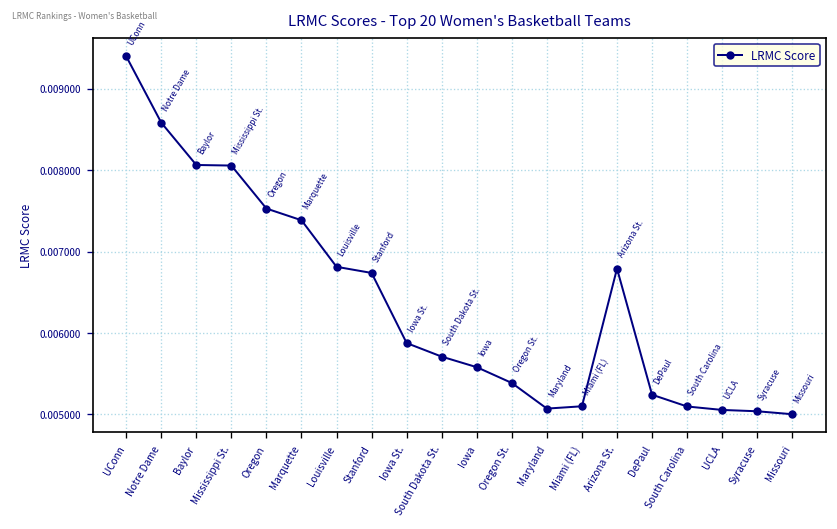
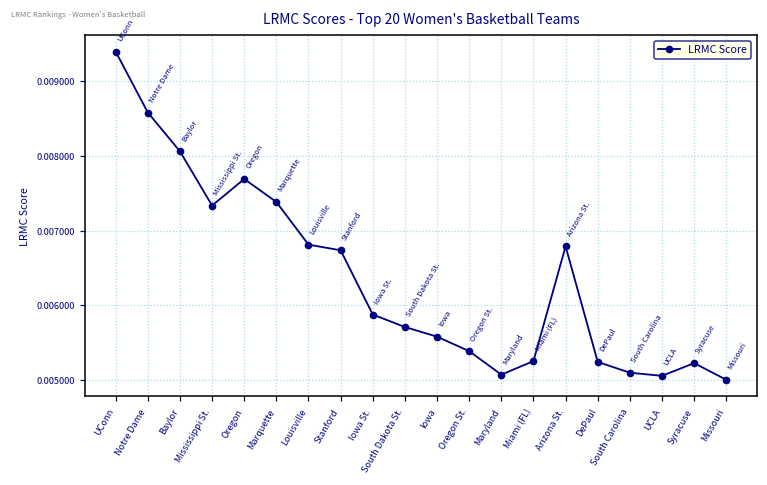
  {
    "UConn": 0.0094,
    "Notre Dame": 0.0086,
    "Baylor": 0.0081,
-   "Mississippi St.": 0.0081,
-   "Oregon": 0.0075,
+   "Mississippi St.": 0.0073,
+   "Oregon": 0.0077,
    "Marquette": 0.0074,
    "Louisville": 0.0068,
    "Stanford": 0.0067,
    "Iowa St.": 0.0059,
    "South Dakota St.": 0.0057,
    "Iowa": 0.0056,
    "Oregon St.": 0.0054,
    "Maryland": 0.0051,
-   "Miami (FL)": 0.0051,
+   "Miami (FL)": 0.0053,
    "Arizona St.": 0.0068,
    "DePaul": 0.0052,
    "South Carolina": 0.0051,
    "UCLA": 0.0051,
-   "Syracuse": 0.0050,
+   "Syracuse": 0.0052,
    "Missouri": 0.0050
  }
